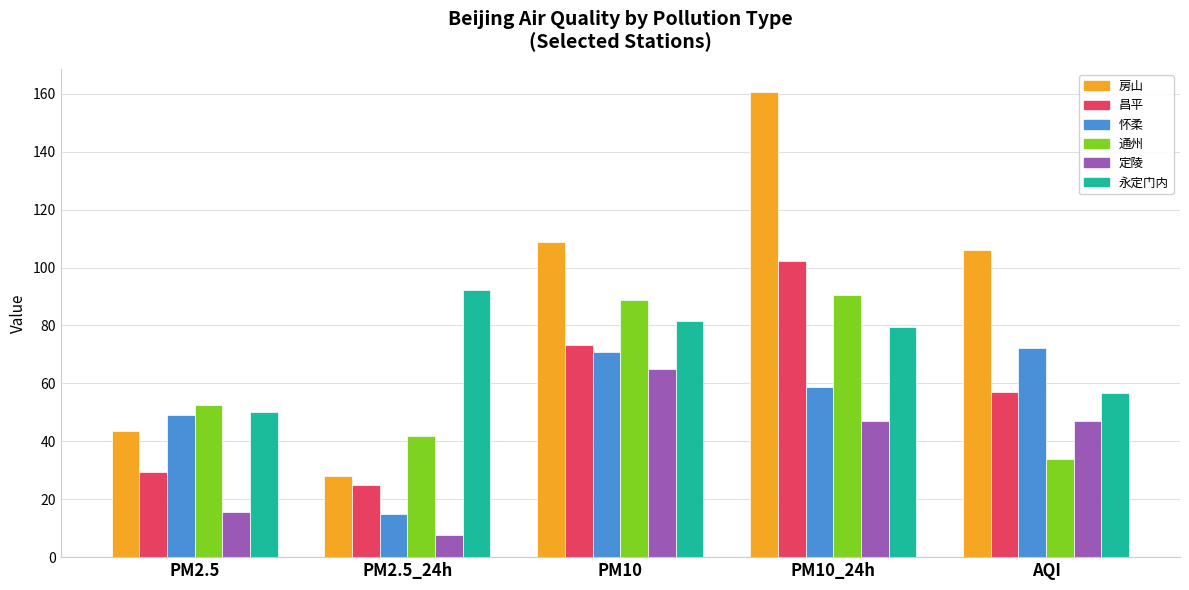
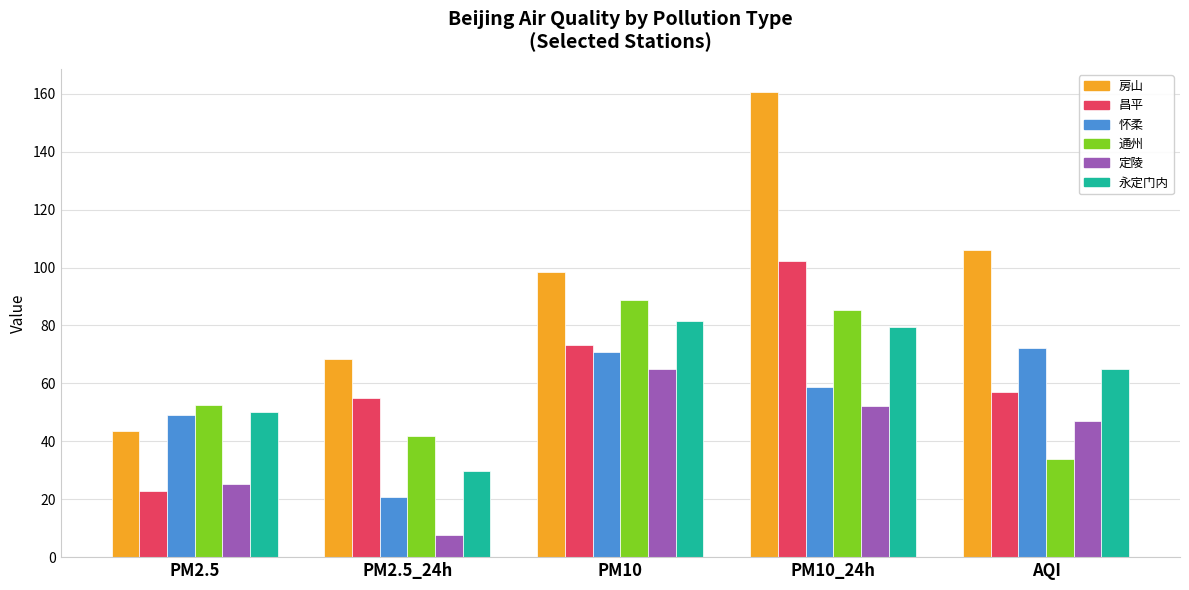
  {
    "房山": {
      "PM2.5": 44,
-     "PM2.5_24h": 28,
-     "PM10": 109,
+     "PM2.5_24h": 68,
+     "PM10": 98,
      "PM10_24h": 161,
      "AQI": 106
    },
    "昌平": {
-     "PM2.5": 30,
-     "PM2.5_24h": 25,
+     "PM2.5": 23,
+     "PM2.5_24h": 55,
      "PM10": 73,
      "PM10_24h": 102,
      "AQI": 57
    },
    "怀柔": {
      "PM2.5": 49,
-     "PM2.5_24h": 15,
+     "PM2.5_24h": 21,
      "PM10": 71,
      "PM10_24h": 59,
      "AQI": 72
    },
    "通州": {
      "PM2.5": 53,
      "PM2.5_24h": 42,
      "PM10": 89,
-     "PM10_24h": 91,
+     "PM10_24h": 86,
      "AQI": 34
    },
    "定陵": {
-     "PM2.5": 16,
+     "PM2.5": 25,
      "PM2.5_24h": 8,
      "PM10": 65,
-     "PM10_24h": 47,
+     "PM10_24h": 52,
      "AQI": 47
    },
    "永定门内": {
      "PM2.5": 50,
-     "PM2.5_24h": 92,
+     "PM2.5_24h": 30,
      "PM10": 82,
      "PM10_24h": 79,
-     "AQI": 57
+     "AQI": 65
    }
  }
